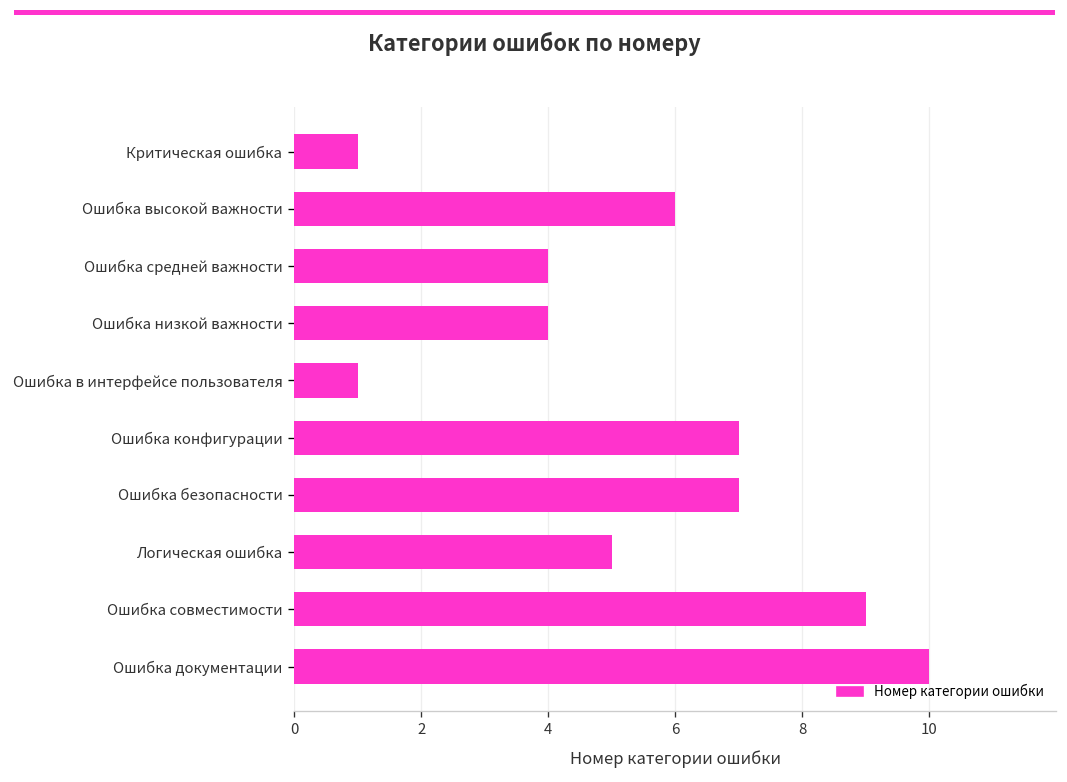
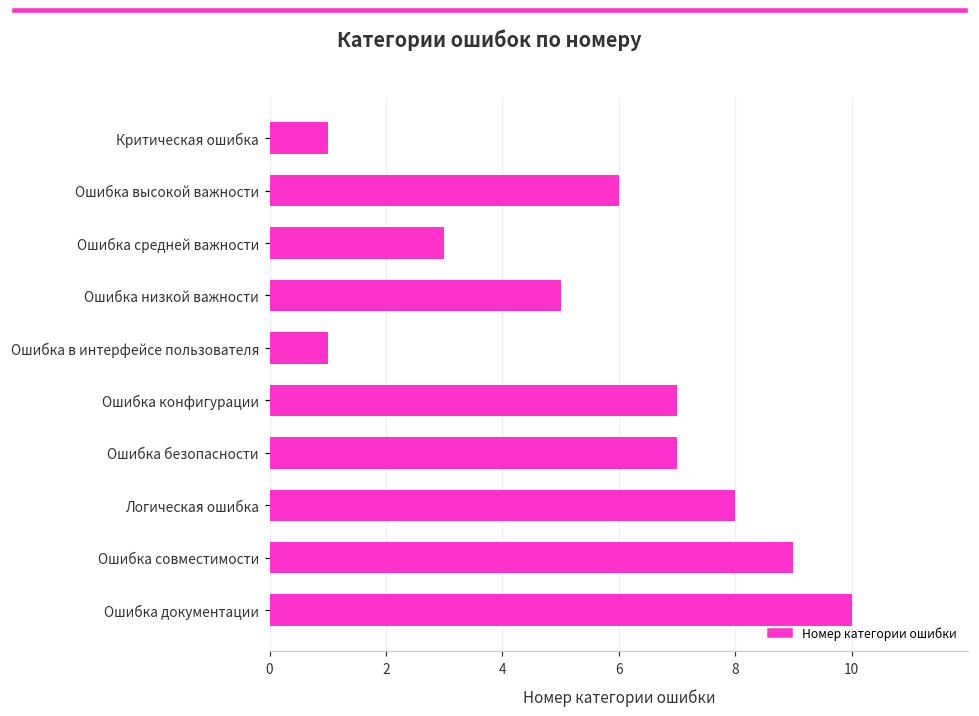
  {
    "Критическая ошибка": 1,
    "Ошибка высокой важности": 6,
-   "Ошибка средней важности": 4,
-   "Ошибка низкой важности": 4,
+   "Ошибка средней важности": 3,
+   "Ошибка низкой важности": 5,
    "Ошибка в интерфейсе пользователя": 1,
    "Ошибка конфигурации": 7,
    "Ошибка безопасности": 7,
-   "Логическая ошибка": 5,
+   "Логическая ошибка": 8,
    "Ошибка совместимости": 9,
    "Ошибка документации": 10
  }
